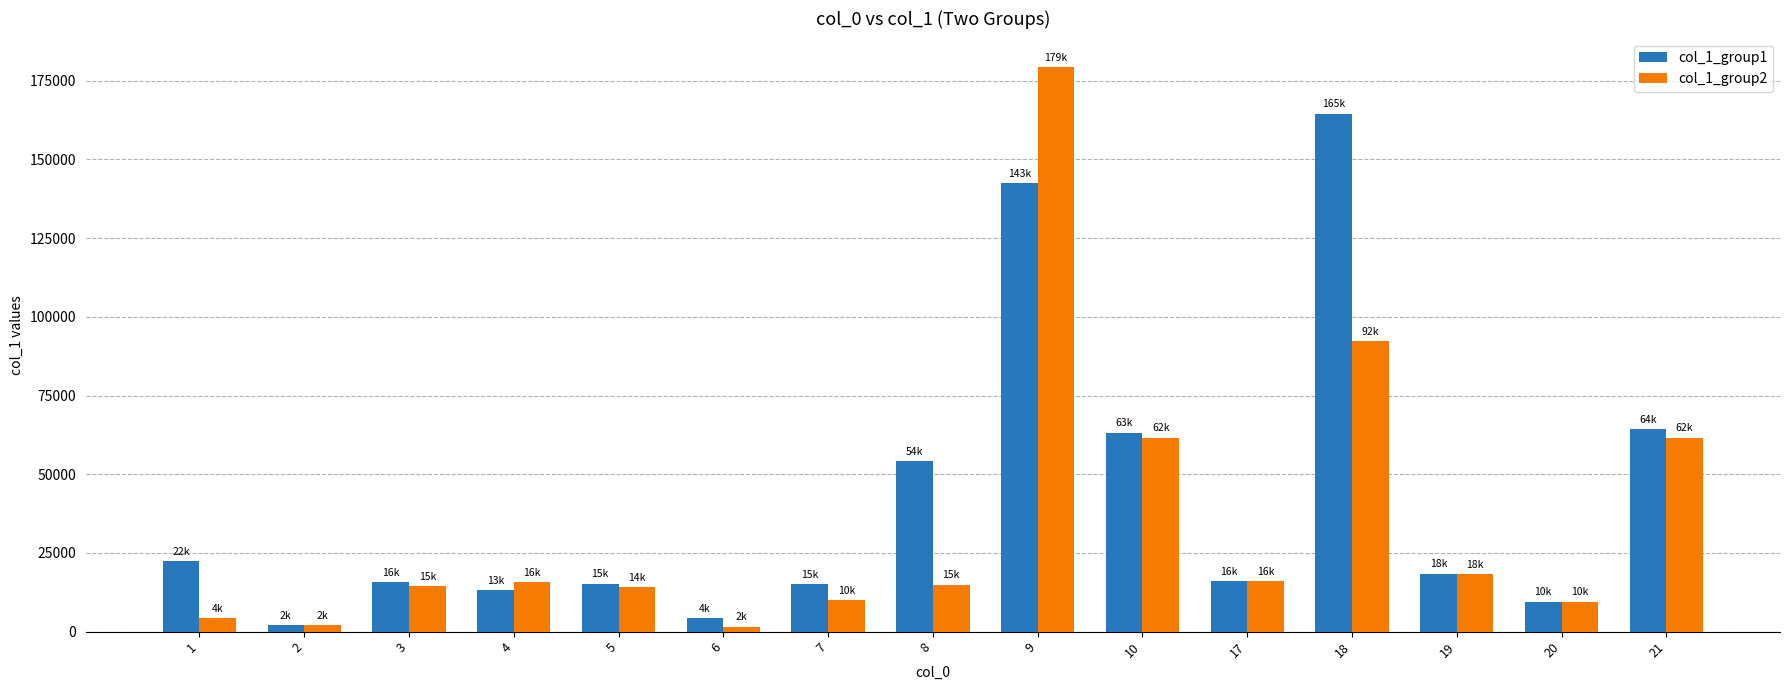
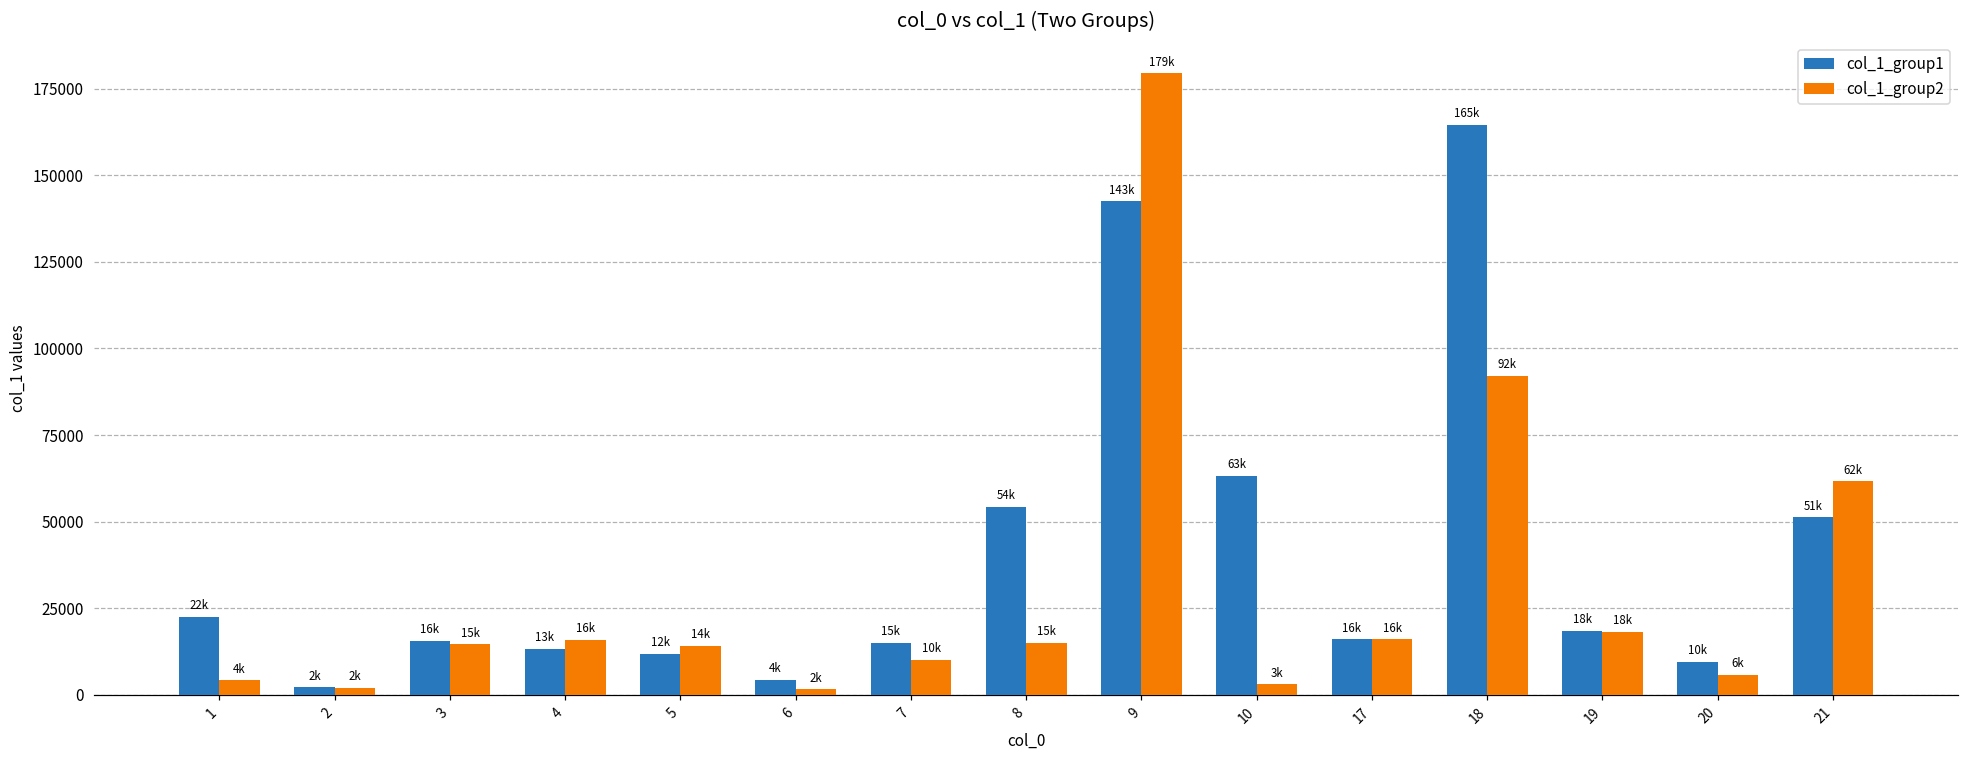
  {
    "col_1_group1": {
      "1": "22k",
      "2": "2k",
      "3": "16k",
      "4": "13k",
-     "5": "15k",
+     "5": "12k",
      "6": "4k",
      "7": "15k",
      "8": "54k",
      "9": "143k",
      "10": "63k",
      "17": "16k",
      "18": "165k",
      "19": "18k",
      "20": "10k",
-     "21": "64k"
+     "21": "51k"
    },
    "col_1_group2": {
      "1": "4k",
      "2": "2k",
      "3": "15k",
      "4": "16k",
      "5": "14k",
      "6": "2k",
      "7": "10k",
      "8": "15k",
      "9": "179k",
-     "10": "62k",
+     "10": "3k",
      "17": "16k",
      "18": "92k",
      "19": "18k",
-     "20": "10k",
+     "20": "6k",
      "21": "62k"
    }
  }
